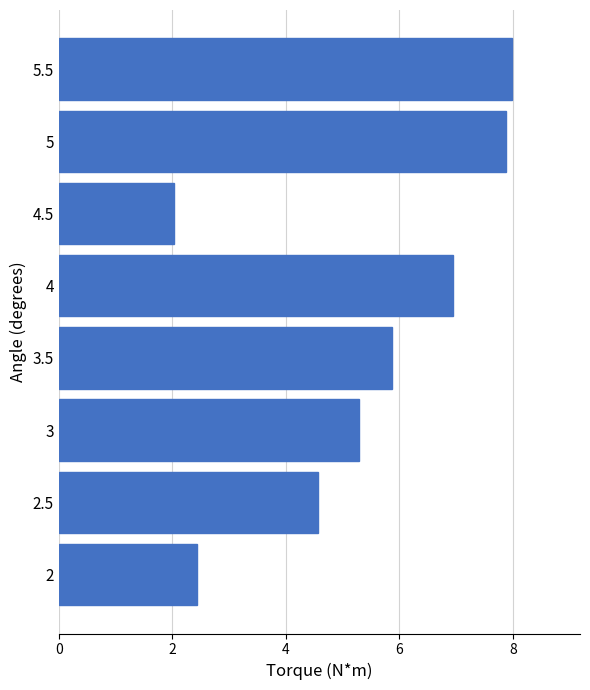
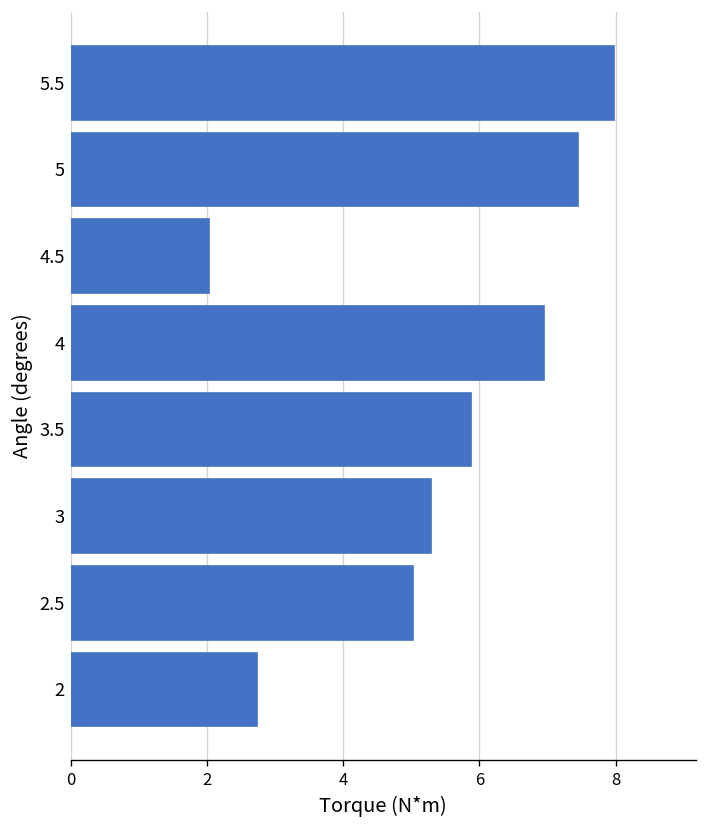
  {
    "5.5": 8.0,
-   "5": 7.9,
+   "5": 7.4,
    "4.5": 2.0,
    "4": 6.9,
    "3.5": 5.9,
    "3": 5.3,
-   "2.5": 4.6,
-   "2": 2.4
+   "2.5": 5.0,
+   "2": 2.7
  }
